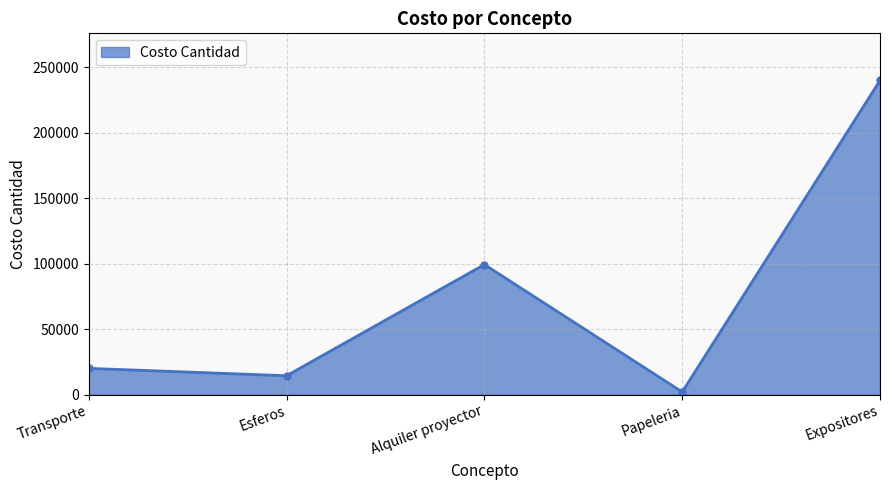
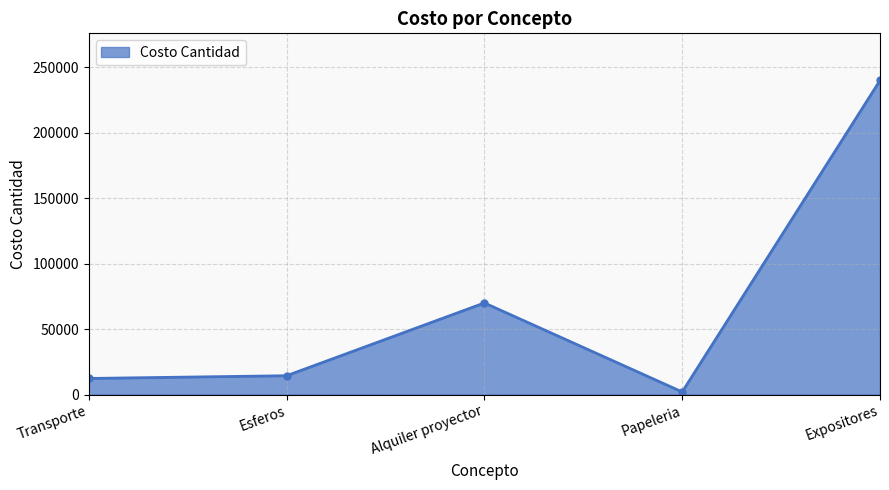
  {
-   "Transporte": 20000,
+   "Transporte": 12000,
    "Esferos": 14000,
-   "Alquiler proyector": 99000,
+   "Alquiler proyector": 70000,
    "Papeleria": 2000,
    "Expositores": 240000
  }
